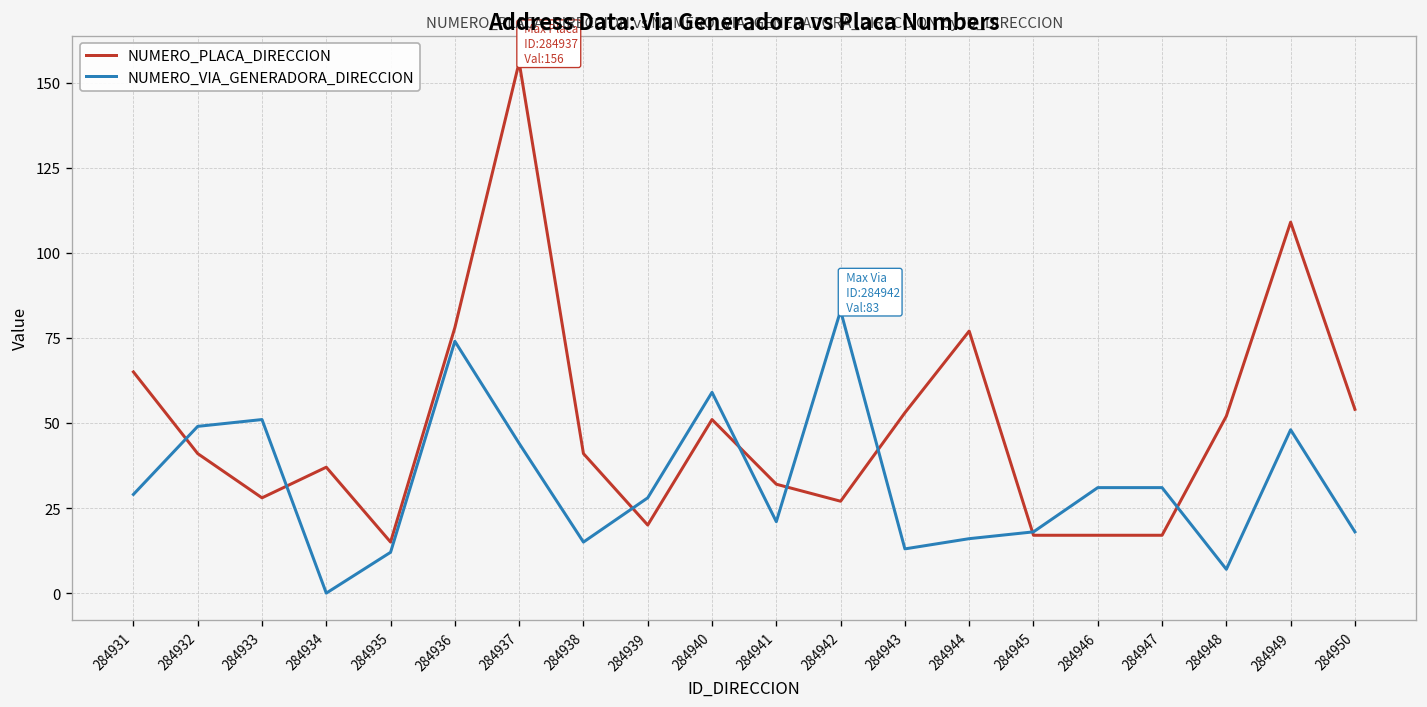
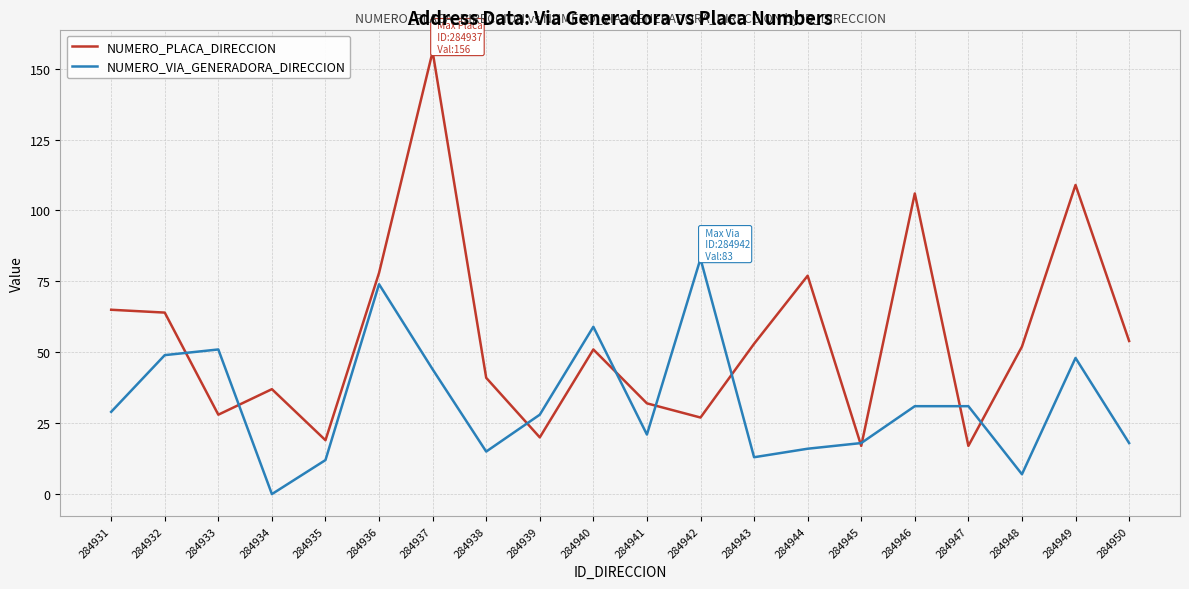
  {
    "NUMERO_PLACA_DIRECCION": {
      "284931": 65,
-     "284932": 41,
+     "284932": 64,
      "284933": 28,
      "284934": 37,
-     "284935": 15,
+     "284935": 19,
      "284936": 78,
      "284938": 41,
      "284939": 20,
      "284940": 51,
      "284941": 32,
      "284942": 27,
      "284943": 53,
      "284944": 77,
      "284945": 17,
-     "284946": 17,
+     "284946": 106,
      "284947": 17,
      "284948": 52,
      "284949": 109,
      "284950": 54
    },
    "NUMERO_VIA_GENERADORA_DIRECCION": {
      "284931": 29,
      "284932": 49,
      "284933": 51,
      "284934": 0,
      "284935": 12,
      "284936": 74,
      "284937": 44,
      "284938": 15,
      "284939": 28,
      "284940": 59,
      "284941": 21,
      "284943": 13,
      "284944": 16,
      "284945": 18,
      "284946": 31,
      "284947": 31,
      "284948": 7,
      "284949": 48,
      "284950": 18
    }
  }
